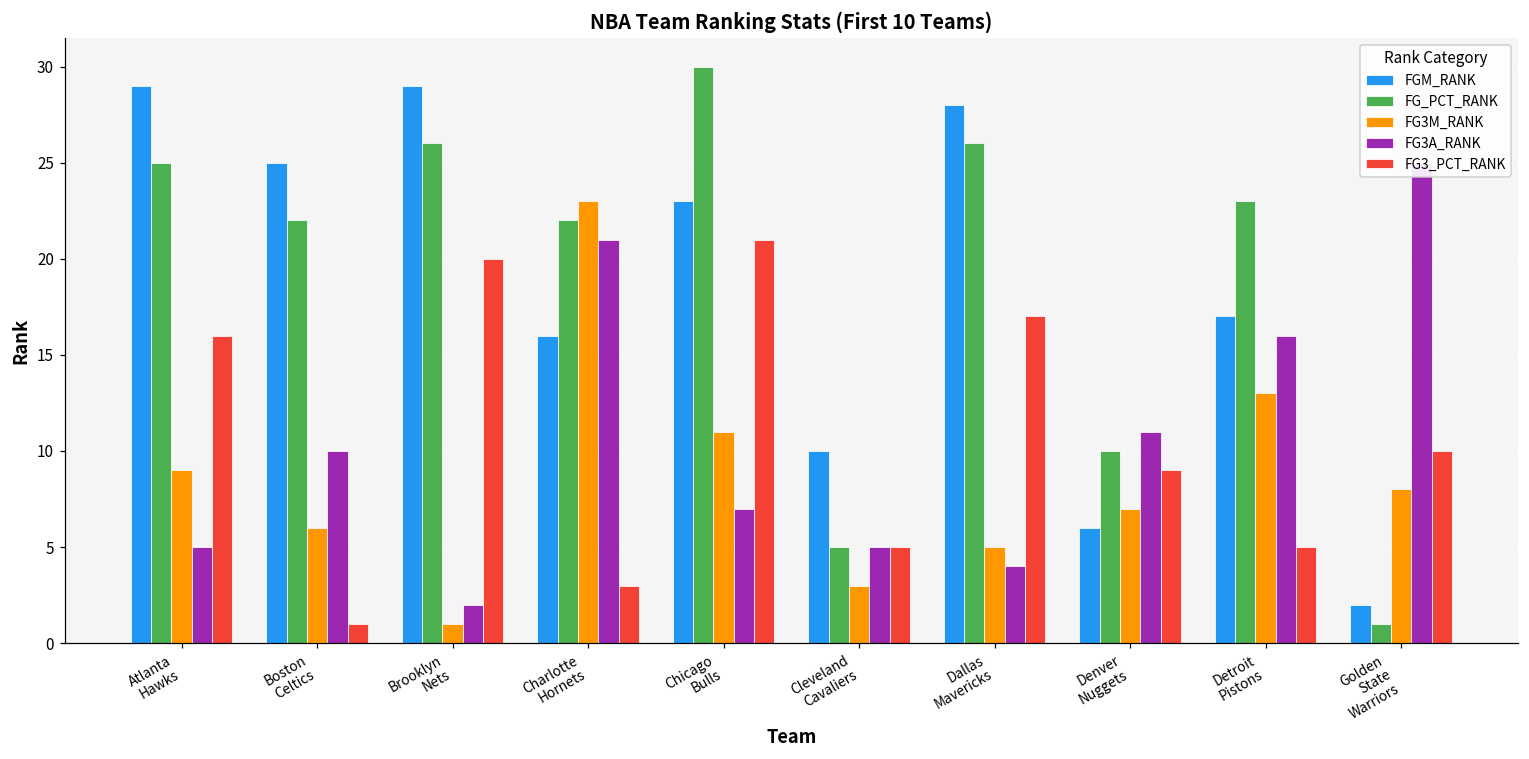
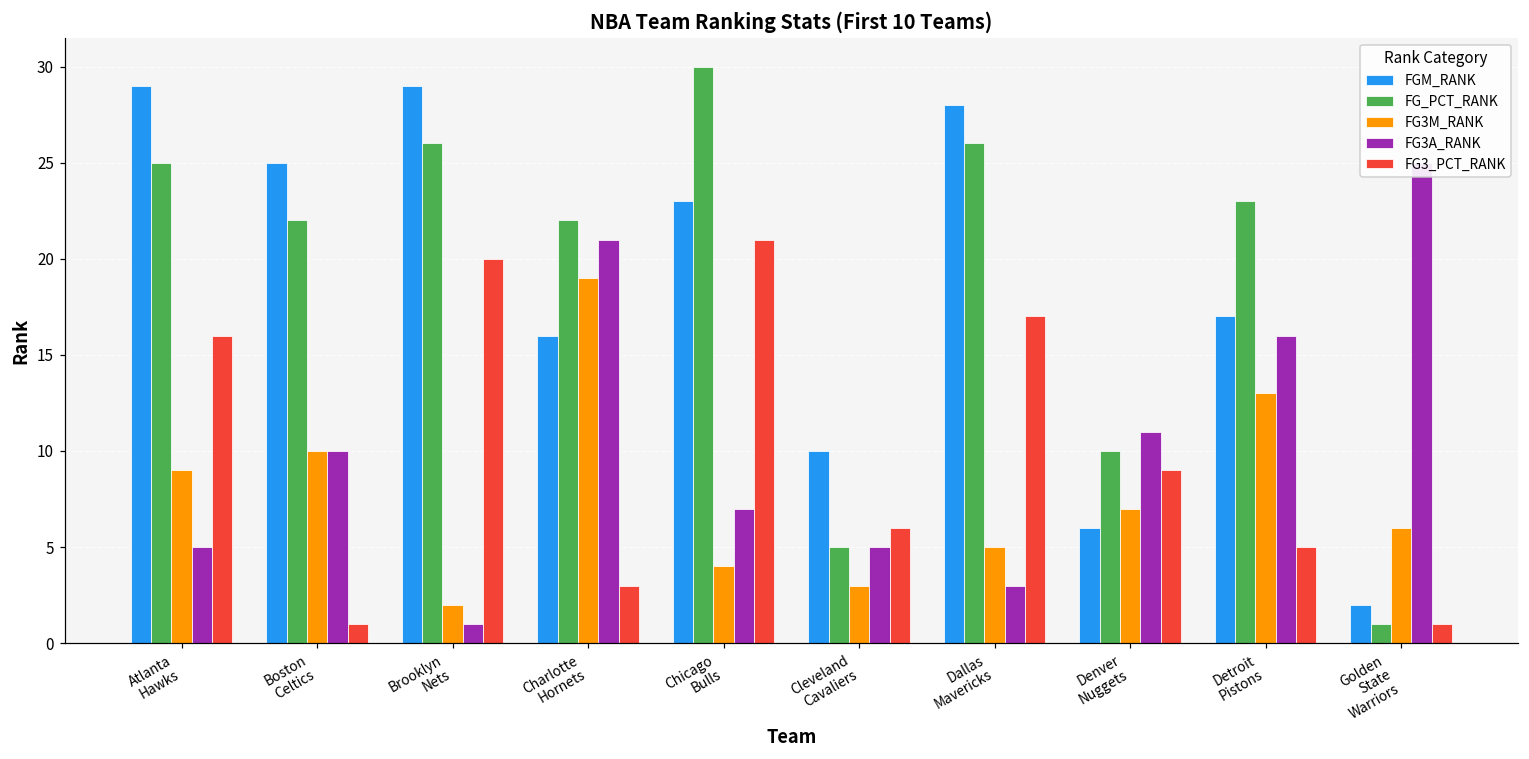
  {
    "FGM_RANK": {
      "Atlanta Hawks": 29,
      "Boston Celtics": 25,
      "Brooklyn Nets": 29,
      "Charlotte Hornets": 16,
      "Chicago Bulls": 23,
      "Cleveland Cavaliers": 10,
      "Dallas Mavericks": 28,
      "Denver Nuggets": 6,
      "Detroit Pistons": 17,
      "Golden State Warriors": 2
    },
    "FG_PCT_RANK": {
      "Atlanta Hawks": 25,
      "Boston Celtics": 22,
      "Brooklyn Nets": 26,
      "Charlotte Hornets": 22,
      "Chicago Bulls": 30,
      "Cleveland Cavaliers": 5,
      "Dallas Mavericks": 26,
      "Denver Nuggets": 10,
      "Detroit Pistons": 23,
      "Golden State Warriors": 1
    },
    "FG3M_RANK": {
      "Atlanta Hawks": 9,
-     "Boston Celtics": 6,
-     "Brooklyn Nets": 1,
-     "Charlotte Hornets": 23,
-     "Chicago Bulls": 11,
+     "Boston Celtics": 10,
+     "Brooklyn Nets": 2,
+     "Charlotte Hornets": 19,
+     "Chicago Bulls": 4,
      "Cleveland Cavaliers": 3,
      "Dallas Mavericks": 5,
      "Denver Nuggets": 7,
      "Detroit Pistons": 13,
-     "Golden State Warriors": 8
+     "Golden State Warriors": 6
    },
    "FG3A_RANK": {
      "Atlanta Hawks": 5,
      "Boston Celtics": 10,
-     "Brooklyn Nets": 2,
+     "Brooklyn Nets": 1,
      "Charlotte Hornets": 21,
      "Chicago Bulls": 7,
      "Cleveland Cavaliers": 5,
-     "Dallas Mavericks": 4,
+     "Dallas Mavericks": 3,
      "Denver Nuggets": 11,
      "Detroit Pistons": 16
    },
    "FG3_PCT_RANK": {
      "Atlanta Hawks": 16,
      "Boston Celtics": 1,
      "Brooklyn Nets": 20,
      "Charlotte Hornets": 3,
      "Chicago Bulls": 21,
-     "Cleveland Cavaliers": 5,
+     "Cleveland Cavaliers": 6,
      "Dallas Mavericks": 17,
      "Denver Nuggets": 9,
      "Detroit Pistons": 5,
-     "Golden State Warriors": 10
+     "Golden State Warriors": 1
    }
  }
